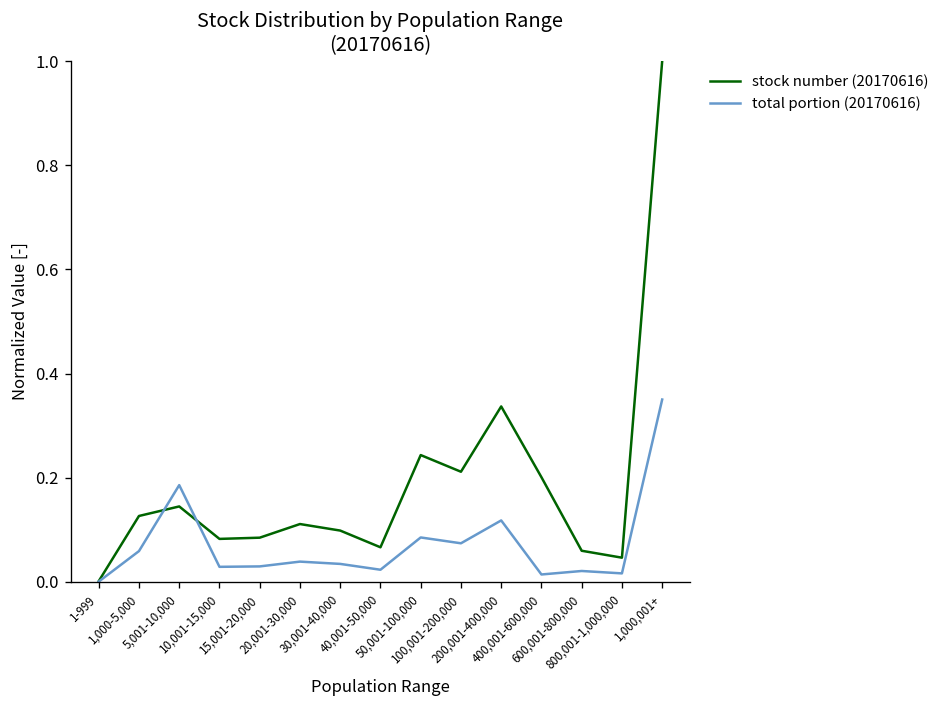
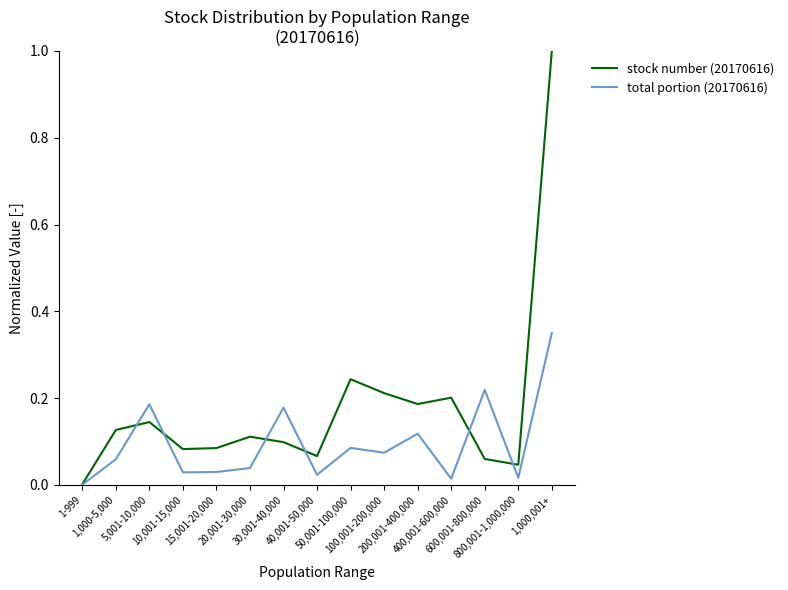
  {
    "stock number (20170616)": {
      "1,000-5,000": 0.13,
      "5,001-10,000": 0.14,
      "10,001-15,000": 0.08,
      "15,001-20,000": 0.08,
      "20,001-30,000": 0.11,
      "30,001-40,000": 0.10,
      "40,001-50,000": 0.07,
      "50,001-100,000": 0.24,
      "100,001-200,000": 0.21,
-     "200,001-400,000": 0.34,
+     "200,001-400,000": 0.19,
      "400,001-600,000": 0.20,
      "600,001-800,000": 0.06,
      "800,001-1,000,000": 0.05,
      "1,000,001+": 1.00
    },
    "total portion (20170616)": {
      "1,000-5,000": 0.06,
      "5,001-10,000": 0.19,
      "10,001-15,000": 0.03,
      "15,001-20,000": 0.03,
      "20,001-30,000": 0.04,
-     "30,001-40,000": 0.03,
+     "30,001-40,000": 0.18,
      "40,001-50,000": 0.02,
      "50,001-100,000": 0.09,
      "100,001-200,000": 0.07,
      "200,001-400,000": 0.12,
      "400,001-600,000": 0.01,
-     "600,001-800,000": 0.02,
+     "600,001-800,000": 0.22,
      "800,001-1,000,000": 0.02,
      "1,000,001+": 0.35
    }
  }
